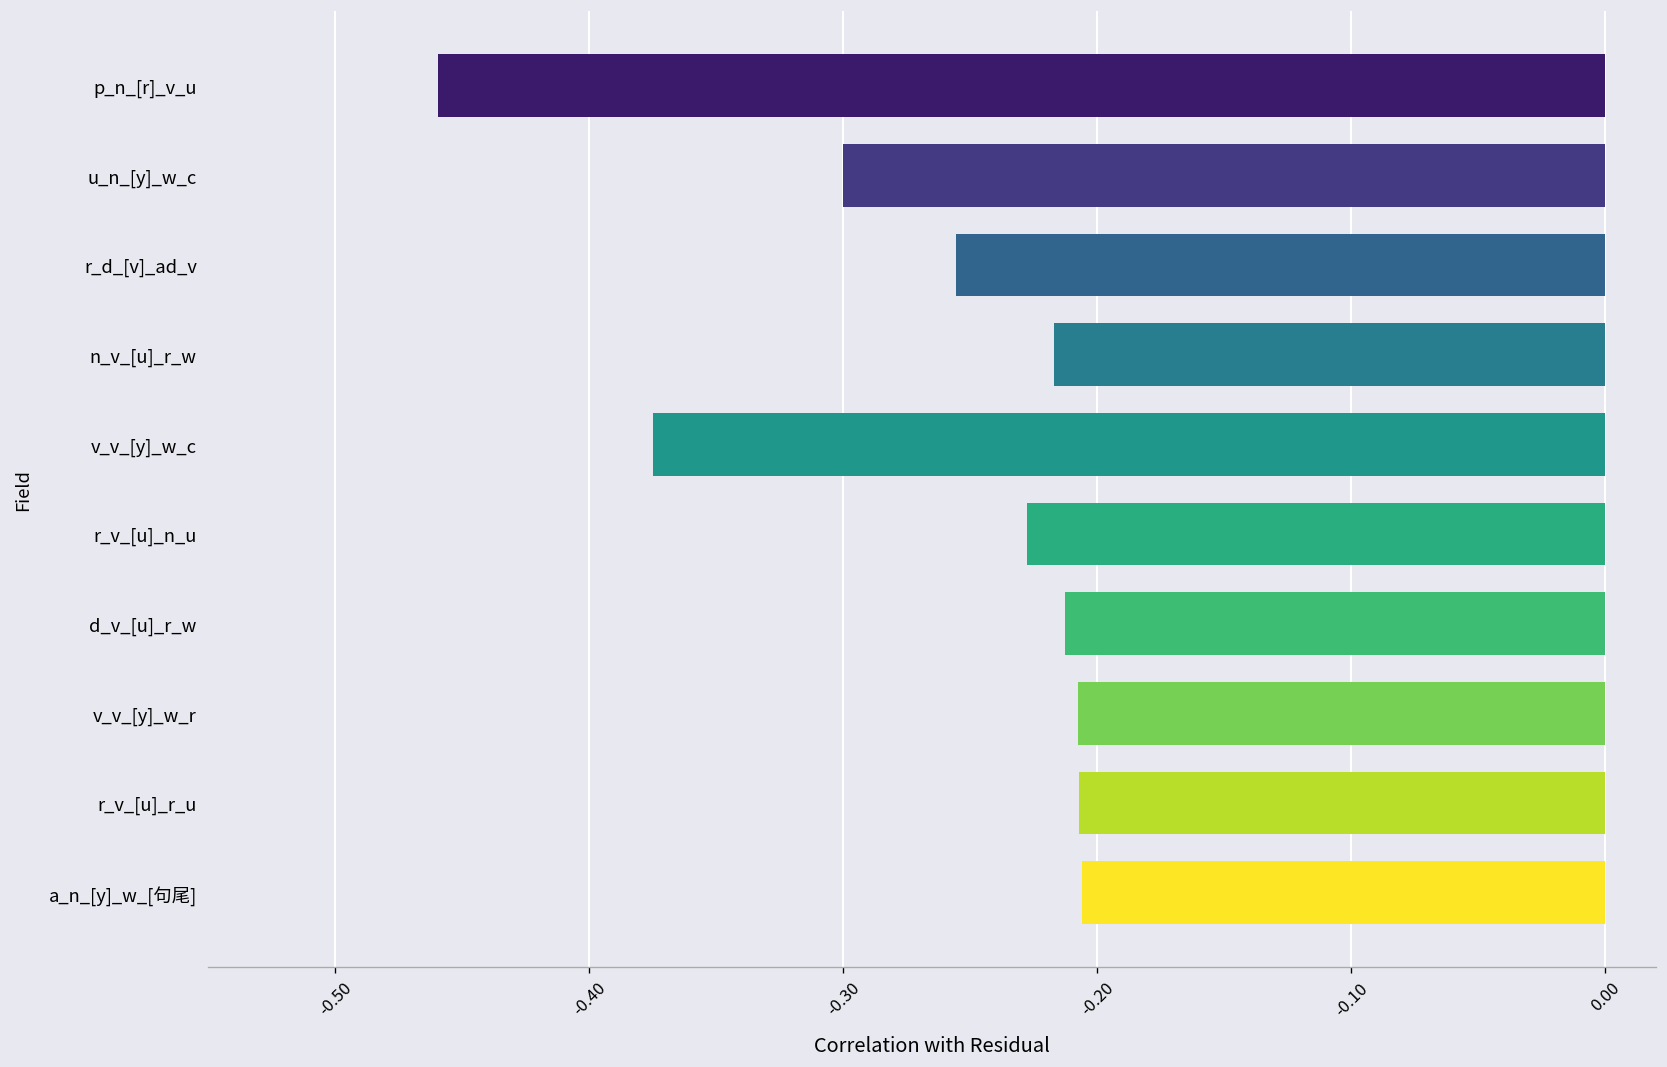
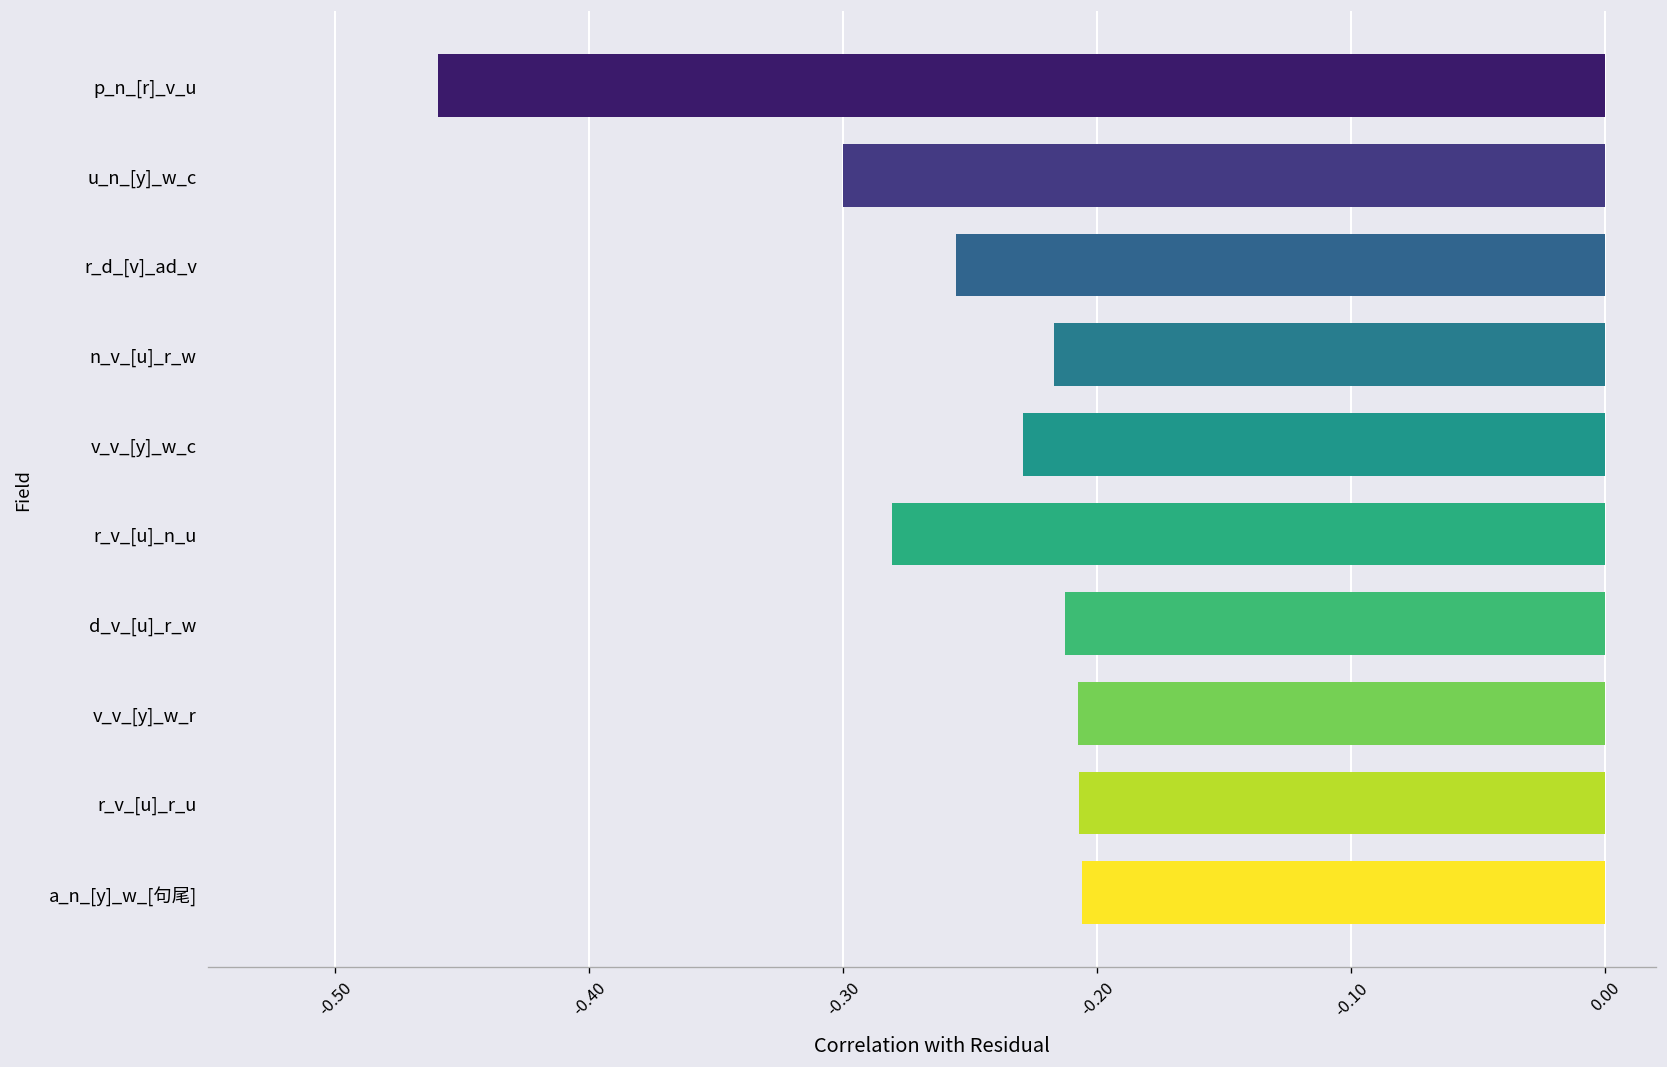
  {
    "p_n_[r]_v_u": -0.459,
    "u_n_[y]_w_c": -0.300,
    "r_d_[v]_ad_v": -0.256,
    "n_v_[u]_r_w": -0.217,
-   "v_v_[y]_w_c": -0.375,
-   "r_v_[u]_n_u": -0.228,
+   "v_v_[y]_w_c": -0.229,
+   "r_v_[u]_n_u": -0.281,
    "d_v_[u]_r_w": -0.213,
    "v_v_[y]_w_r": -0.208,
    "r_v_[u]_r_u": -0.207,
    "a_n_[y]_w_[句尾]": -0.206
  }
